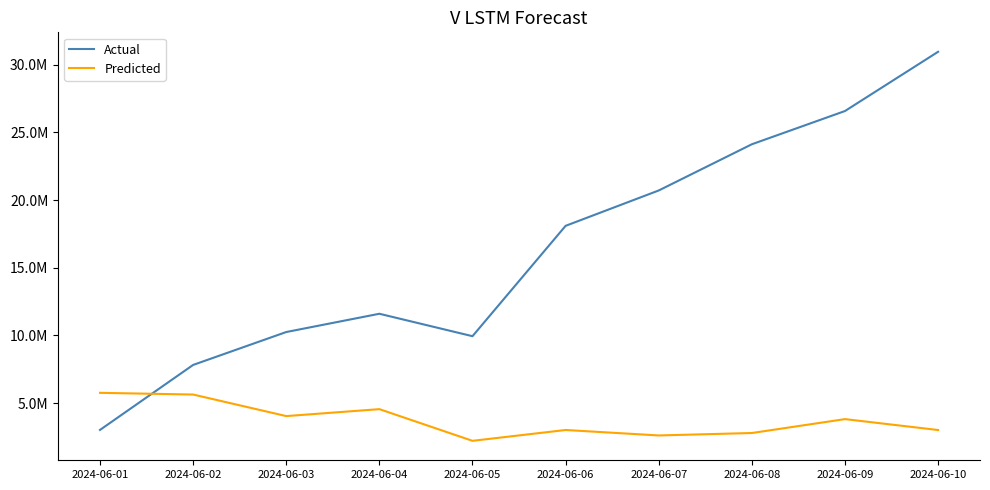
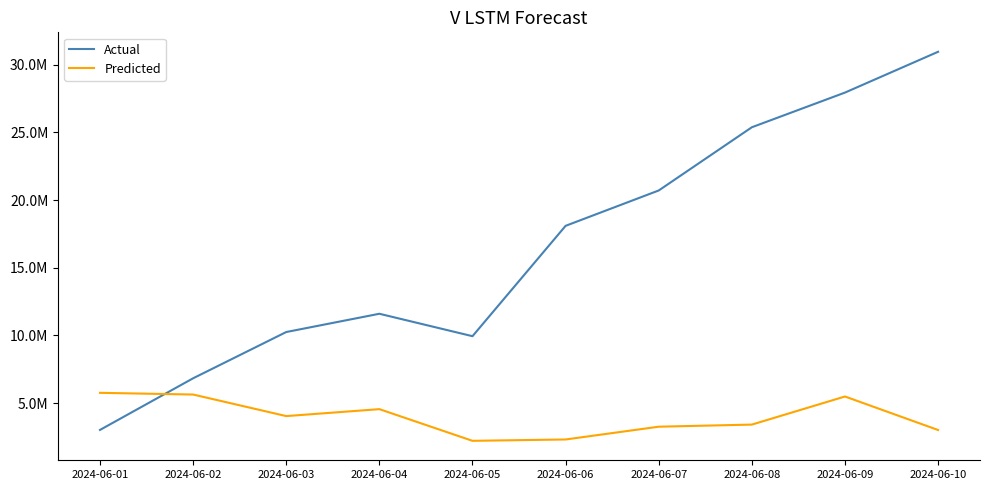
  {
    "Actual": {
      "2024-06-01": 3000000,
-     "2024-06-02": 7800000,
+     "2024-06-02": 6800000,
      "2024-06-03": 10300000,
      "2024-06-04": 11600000,
      "2024-06-05": 9900000,
      "2024-06-06": 18100000,
      "2024-06-07": 20700000,
-     "2024-06-08": 24100000,
-     "2024-06-09": 26600000,
+     "2024-06-08": 25400000,
+     "2024-06-09": 27900000,
      "2024-06-10": 31000000
    },
    "Predicted": {
      "2024-06-01": 5800000,
      "2024-06-02": 5600000,
      "2024-06-03": 4000000,
      "2024-06-04": 4600000,
      "2024-06-05": 2200000,
-     "2024-06-06": 3000000,
-     "2024-06-07": 2600000,
-     "2024-06-08": 2800000,
-     "2024-06-09": 3800000,
+     "2024-06-06": 2300000,
+     "2024-06-07": 3300000,
+     "2024-06-08": 3400000,
+     "2024-06-09": 5500000,
      "2024-06-10": 3000000
    }
  }
